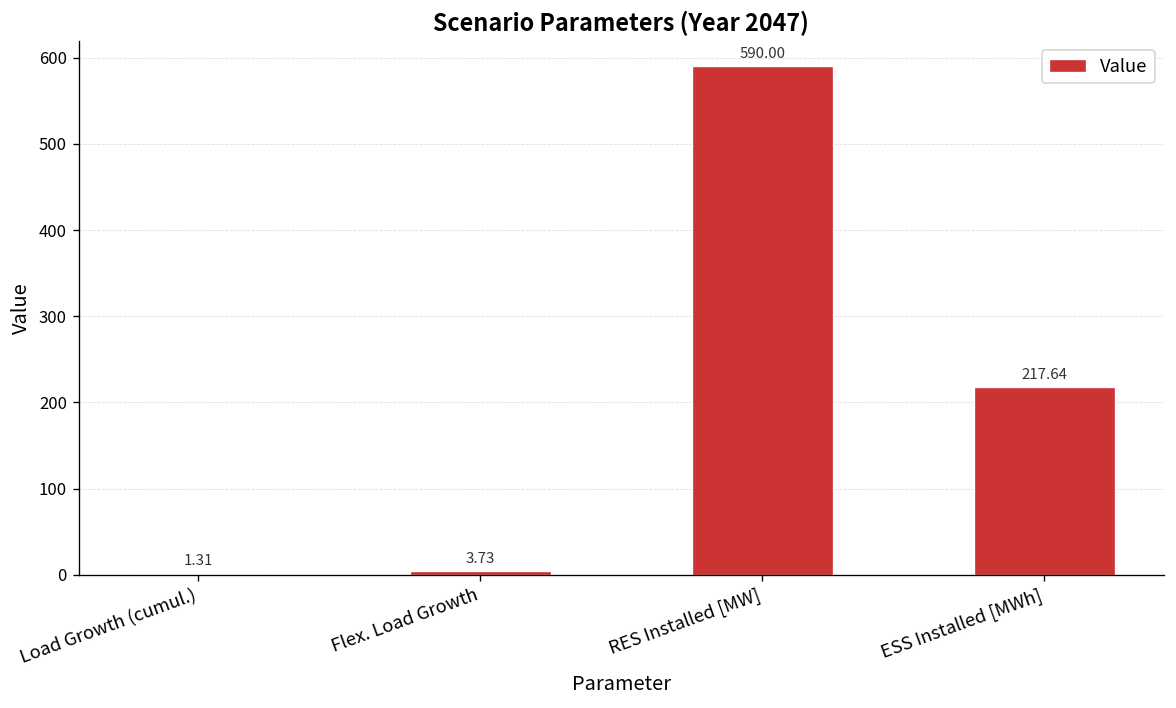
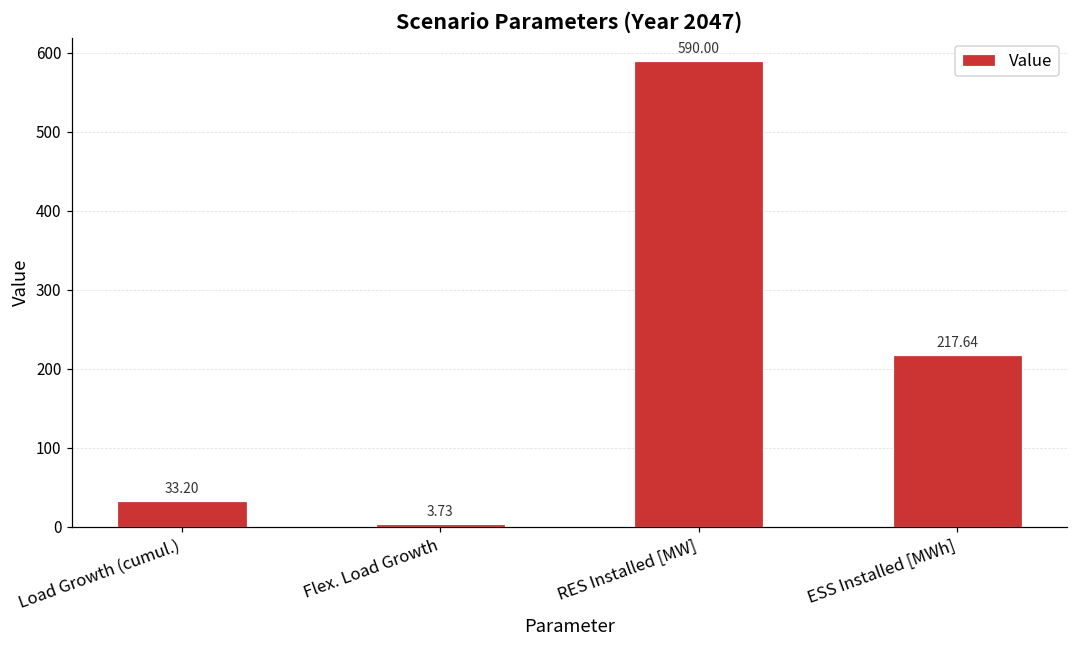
  {
-   "Load Growth (cumul.)": 1.31,
+   "Load Growth (cumul.)": 33.20,
    "Flex. Load Growth": 3.73,
    "RES Installed [MW]": 590.00,
    "ESS Installed [MWh]": 217.64
  }
